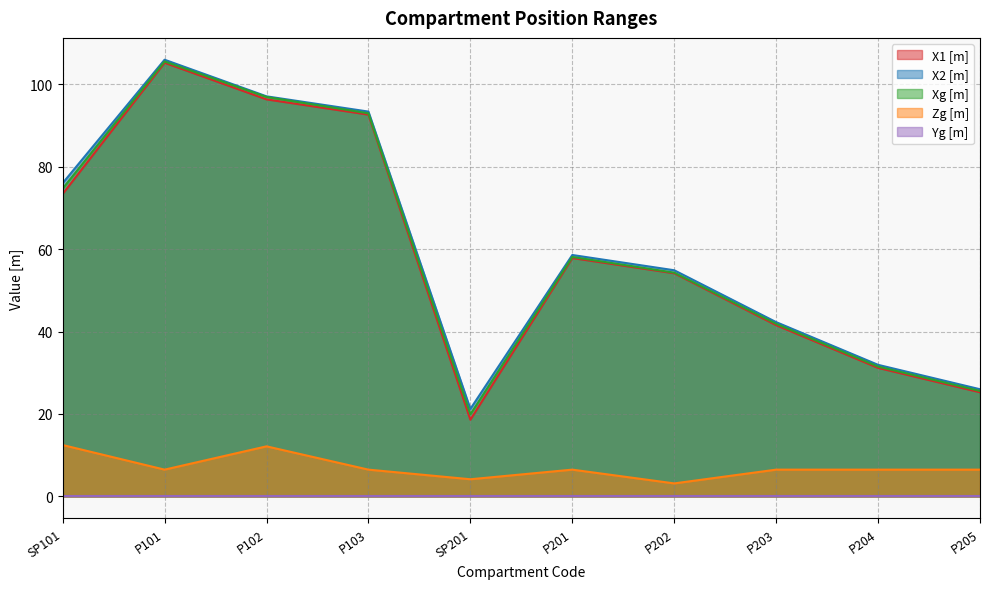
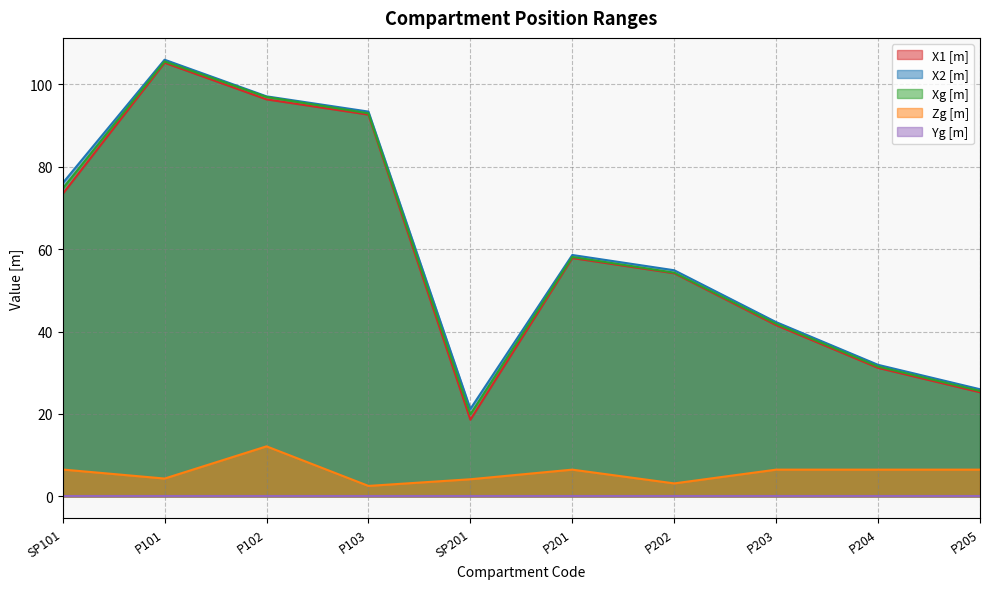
  {
    "X1 [m]": {
      "SP101": 73,
      "SP201": 19
    },
    "X2 [m]": {
      "SP101": 76,
      "SP201": 21
    },
    "Xg [m]": {
      "SP101": 75,
      "SP201": 20
    },
    "Zg [m]": {
-     "SP101": 12,
-     "P101": 7,
+     "SP101": 7,
+     "P101": 4,
      "P102": 12,
-     "P103": 7,
+     "P103": 3,
      "SP201": 4,
      "P201": 7,
      "P202": 3,
      "P203": 7,
      "P204": 7,
      "P205": 7
    },
    "Yg [m]": {
      "SP101": 0,
      "P101": 0,
      "P102": 0,
      "P103": 0,
      "SP201": 0,
      "P201": 0,
      "P202": 0,
      "P203": 0,
      "P204": 0,
      "P205": 0
    }
  }
